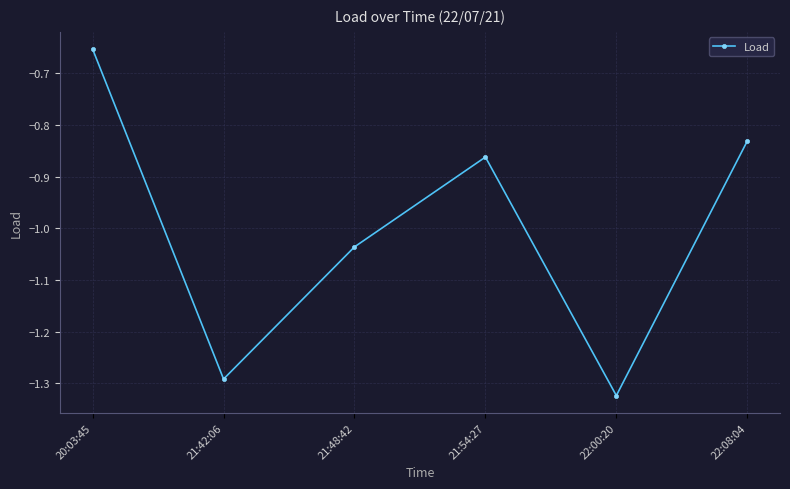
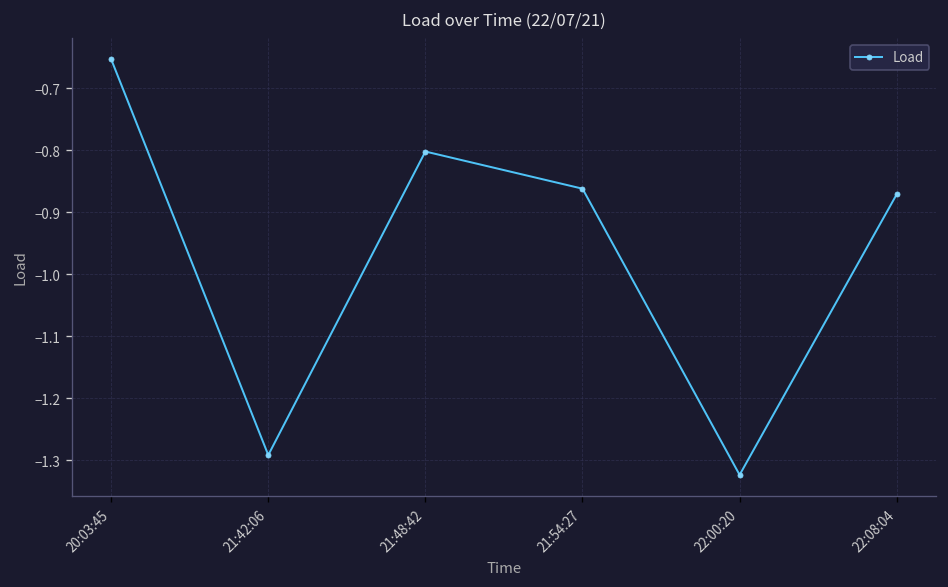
  {
    "20:03:45": -0.65,
    "21:42:06": -1.29,
-   "21:48:42": -1.04,
+   "21:48:42": -0.80,
    "21:54:27": -0.86,
    "22:00:20": -1.32,
-   "22:08:04": -0.83
+   "22:08:04": -0.87
  }
